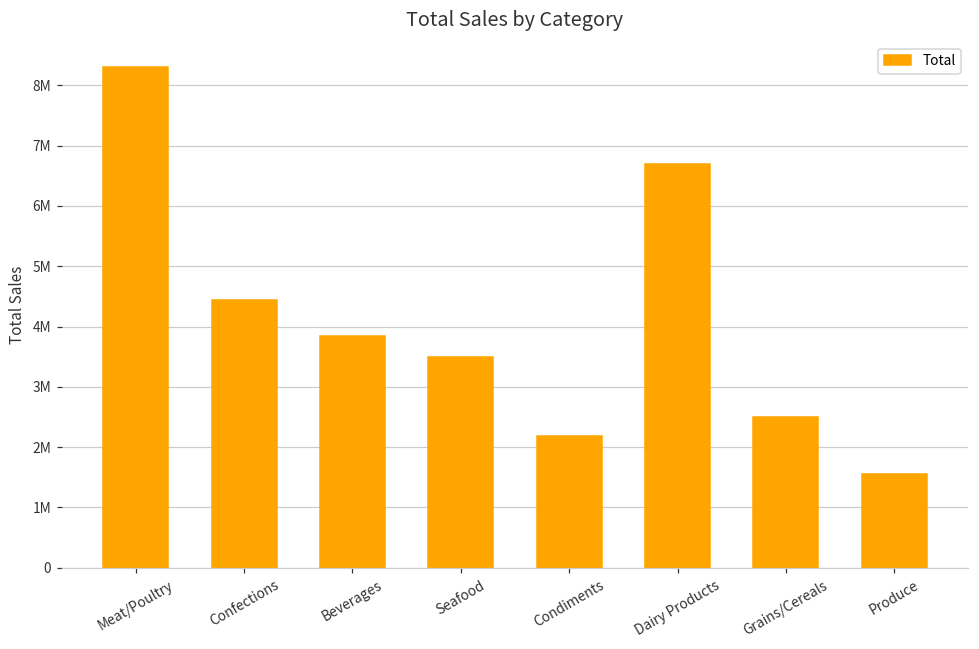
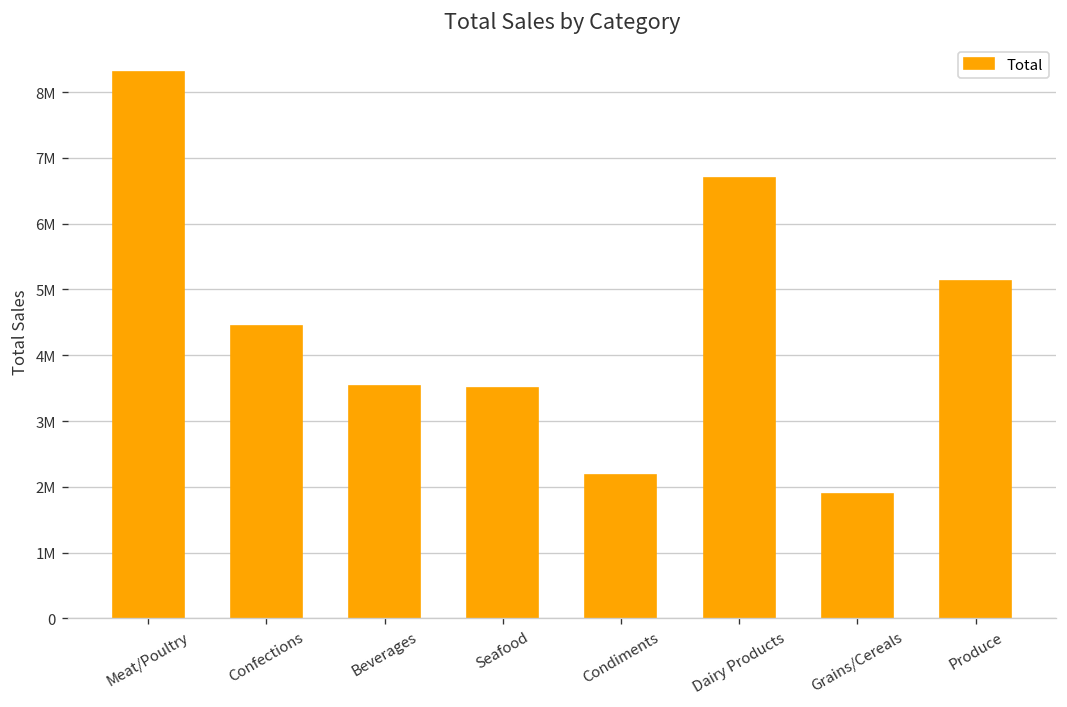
  {
    "Meat/Poultry": 8300000,
    "Confections": 4400000,
-   "Beverages": 3800000,
+   "Beverages": 3500000,
    "Seafood": 3500000,
    "Condiments": 2200000,
    "Dairy Products": 6700000,
-   "Grains/Cereals": 2500000,
-   "Produce": 1600000
+   "Grains/Cereals": 1900000,
+   "Produce": 5100000
  }
